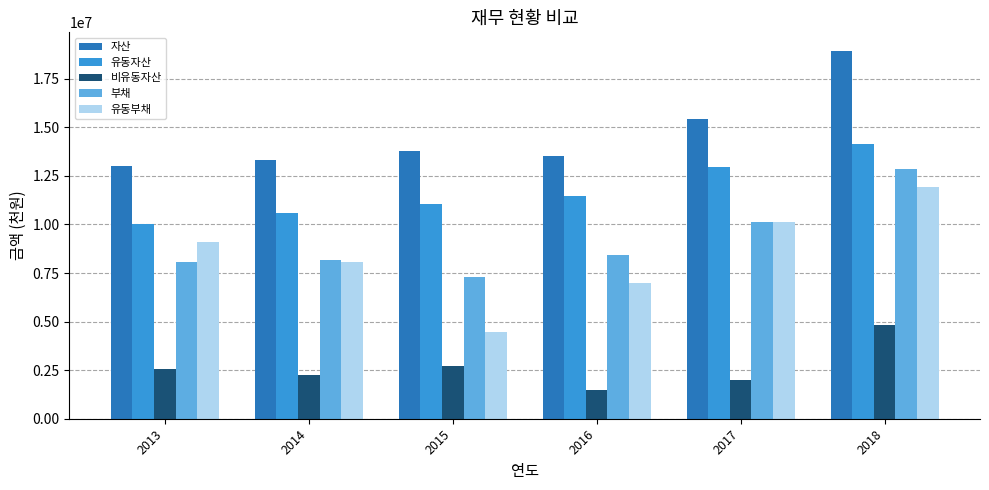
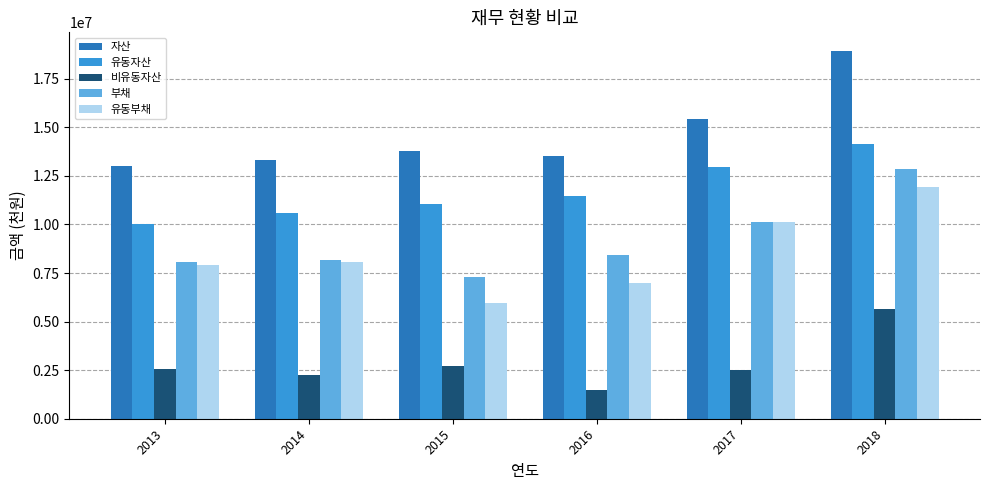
  {
    "비유동자산": {
      "2013": 2600000,
      "2014": 2300000,
      "2015": 2700000,
      "2016": 1500000,
-     "2017": 2000000,
-     "2018": 4800000
+     "2017": 2500000,
+     "2018": 5700000
    },
    "유동부채": {
-     "2013": 9100000,
+     "2013": 7900000,
      "2014": 8100000,
-     "2015": 4500000,
+     "2015": 6000000,
      "2016": 7000000,
      "2017": 10100000,
      "2018": 11900000
    }
  }
